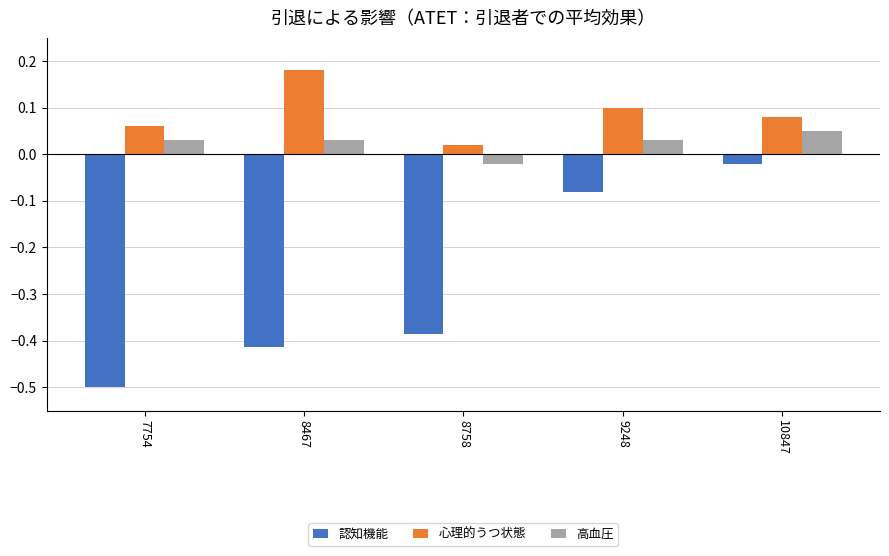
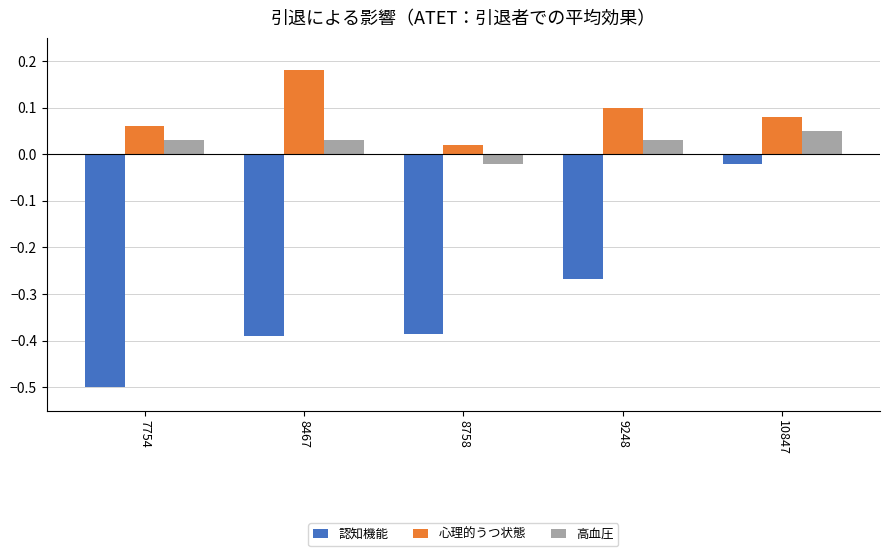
  {
    "認知機能": {
      "7754": -0.50,
-     "8467": -0.41,
+     "8467": -0.39,
      "8758": -0.39,
-     "9248": -0.08,
+     "9248": -0.27,
      "10847": -0.02
    },
    "心理的うつ状態": {
      "7754": 0.06,
      "8467": 0.18,
      "8758": 0.02,
      "9248": 0.10,
      "10847": 0.08
    },
    "高血圧": {
      "7754": 0.03,
      "8467": 0.03,
      "8758": -0.02,
      "9248": 0.03,
      "10847": 0.05
    }
  }
